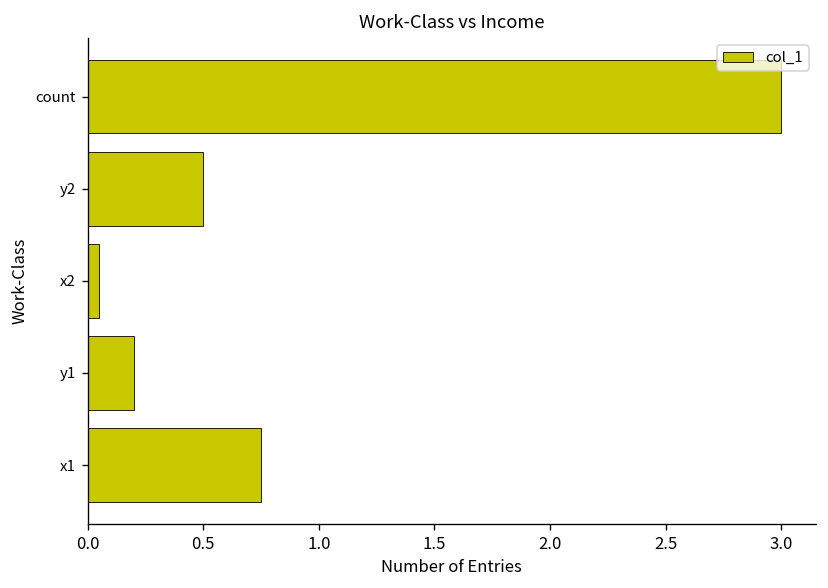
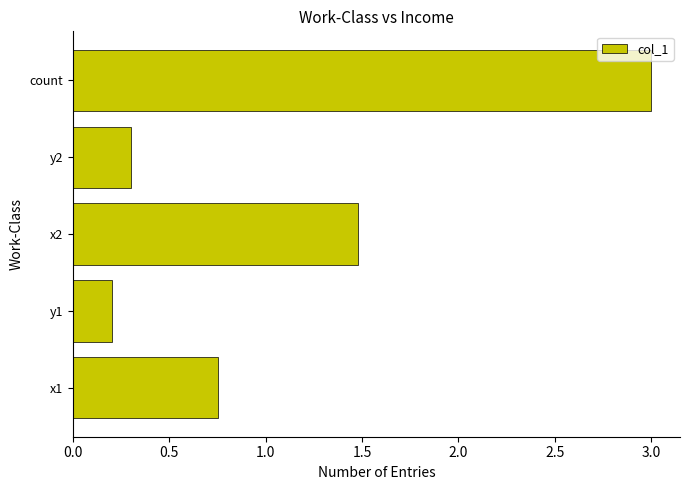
  {
    "count": 3.00,
-   "y2": 0.5,
-   "x2": 0.05,
+   "y2": 0.3,
+   "x2": 1.48,
    "y1": 0.20,
    "x1": 0.75
  }
